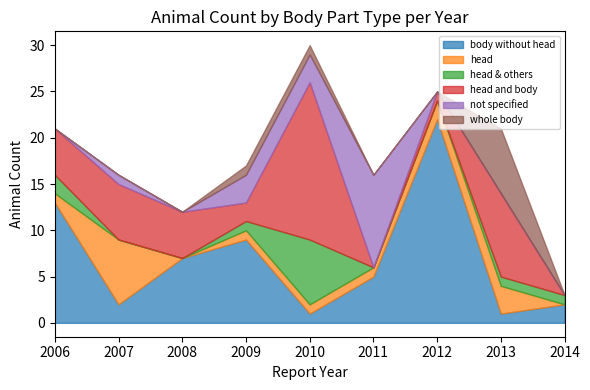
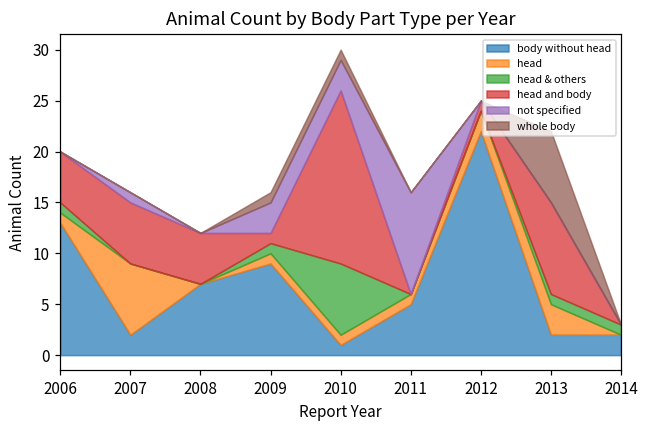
  {
    "body without head": {
      "2006": 13,
      "2007": 2,
      "2009": 9,
      "2010": 1,
      "2011": 5,
      "2012": 22,
-     "2013": 1
+     "2013": 2
    },
    "head": {
      "2006": 1,
      "2009": 1,
      "2010": 1,
      "2013": 3
    },
    "head & others": {
-     "2006": 2,
+     "2006": 1,
      "2009": 1,
      "2010": 7,
      "2013": 1
    },
    "head and body": {
      "2007": 6,
-     "2009": 2,
+     "2009": 1,
      "2010": 17
    },
    "not specified": {
      "2009": 3,
      "2010": 3
    },
    "whole body": {
      "2009": 1,
      "2010": 1
    }
  }
